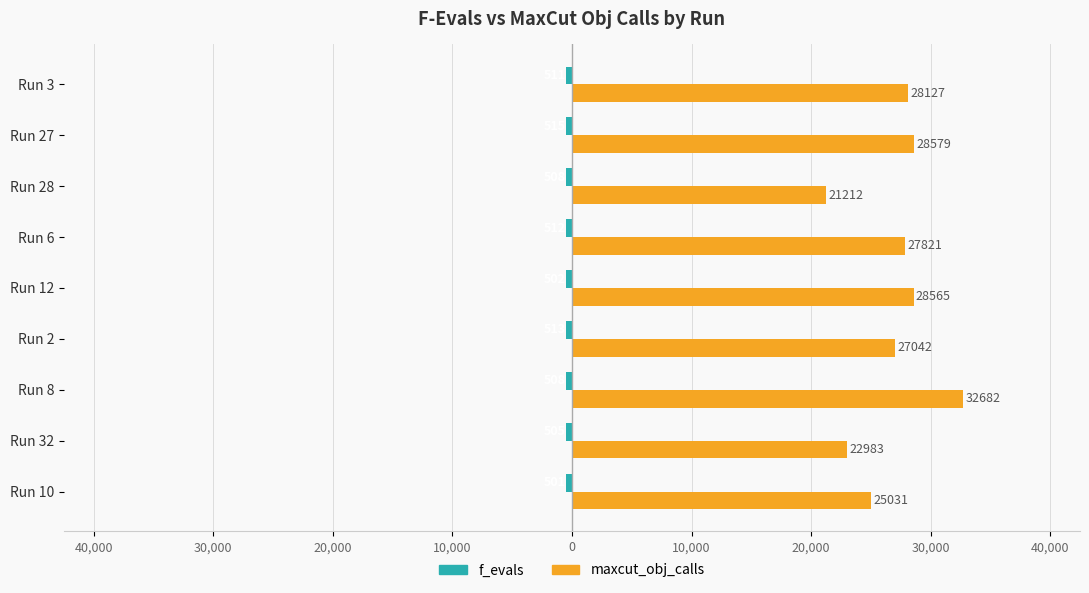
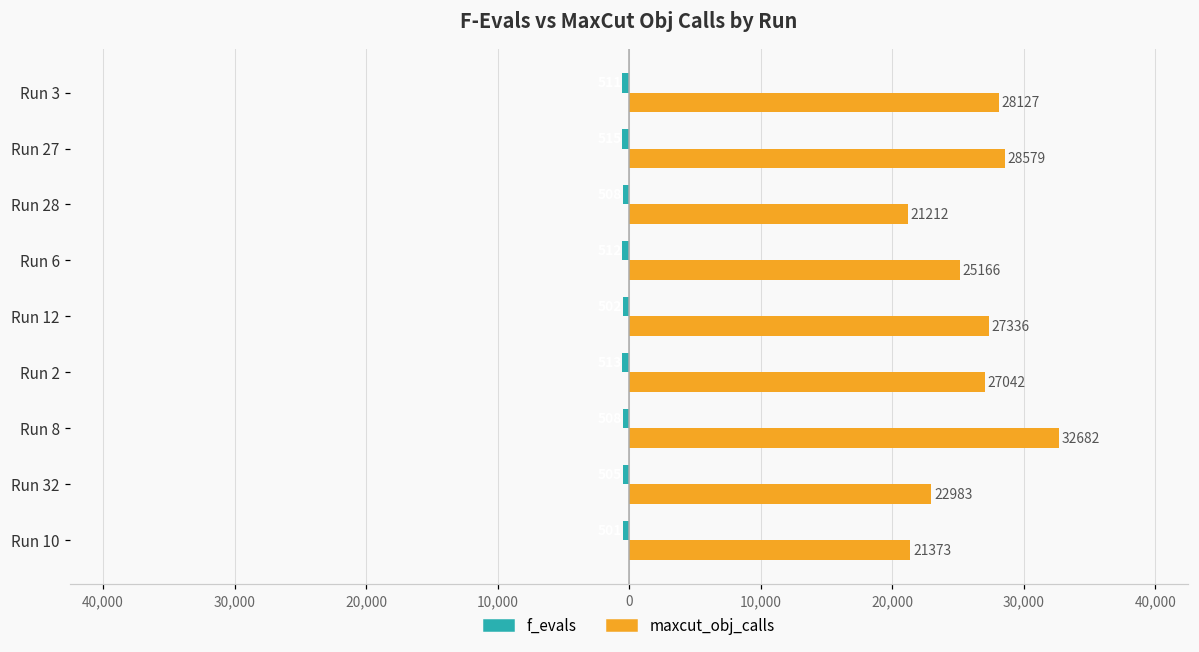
  {
    "maxcut_obj_calls": {
      "Run 3": 28127,
      "Run 27": 28579,
      "Run 28": 21212,
-     "Run 6": 27821,
-     "Run 12": 28565,
+     "Run 6": 25166,
+     "Run 12": 27336,
      "Run 2": 27042,
      "Run 8": 32682,
      "Run 32": 22983,
-     "Run 10": 25031
+     "Run 10": 21373
    }
  }
